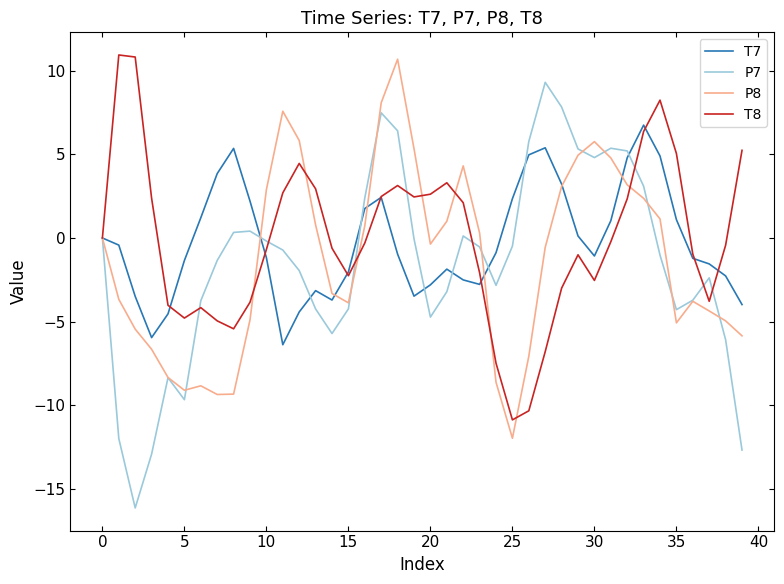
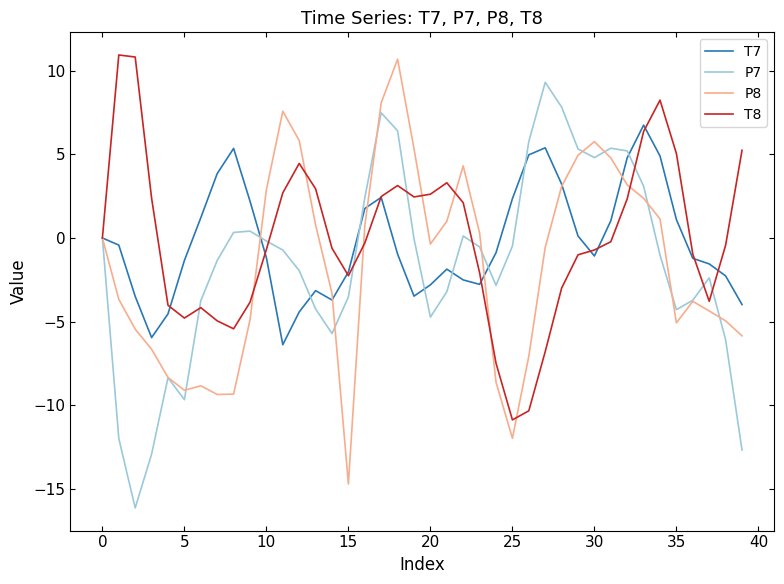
  {
    "T7": {
      "5": -1.3,
      "10": -1.2,
      "15": -2.0,
      "20": -2.8,
      "25": 2.3,
      "30": -1.1,
      "35": 1.1
    },
    "P7": {
      "5": -9.7,
      "10": -0.2,
-     "15": -4.2,
+     "15": -3.5,
      "20": -4.7,
      "25": -0.5,
      "30": 4.8,
      "35": -4.3
    },
    "P8": {
      "5": -9.1,
      "10": 2.9,
-     "15": -3.9,
+     "15": -14.7,
      "20": -0.4,
      "25": -12.0,
      "30": 5.8,
      "35": -5.1
    },
    "T8": {
      "5": -4.8,
      "10": -0.7,
      "15": -2.3,
      "20": 2.6,
      "25": -10.9,
-     "30": -2.5,
+     "30": -0.7,
      "35": 5.0
    }
  }
